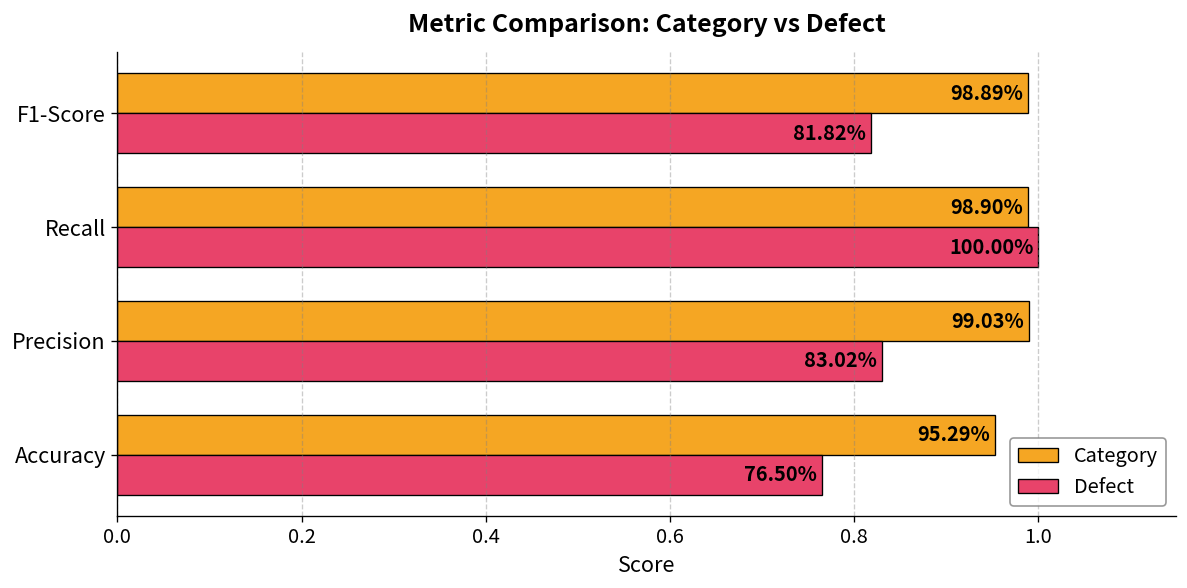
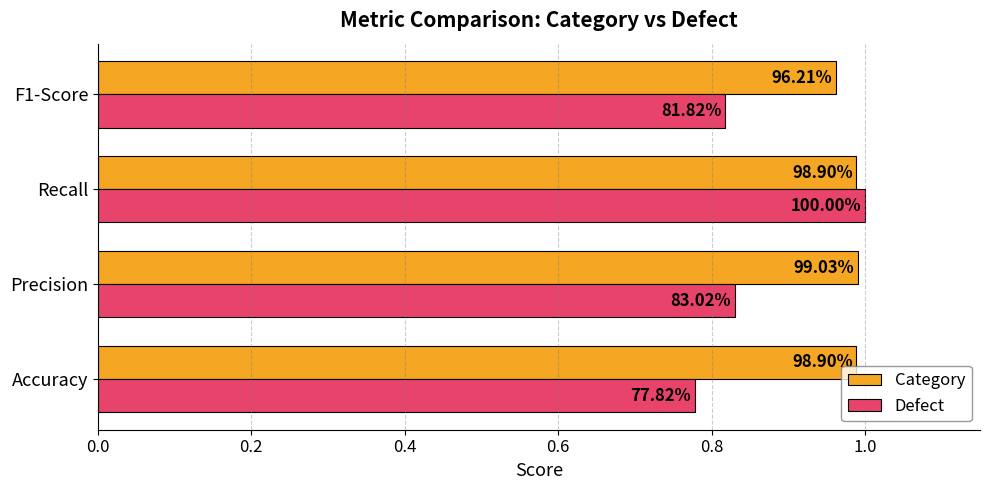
  {
    "Category": {
-     "F1-Score": "98.89%",
+     "F1-Score": "96.21%",
      "Recall": "98.90%",
      "Precision": "99.03%",
-     "Accuracy": "95.29%"
+     "Accuracy": "98.90%"
    },
    "Defect": {
      "F1-Score": "81.82%",
      "Recall": "100.00%",
      "Precision": "83.02%",
-     "Accuracy": "76.50%"
+     "Accuracy": "77.82%"
    }
  }
